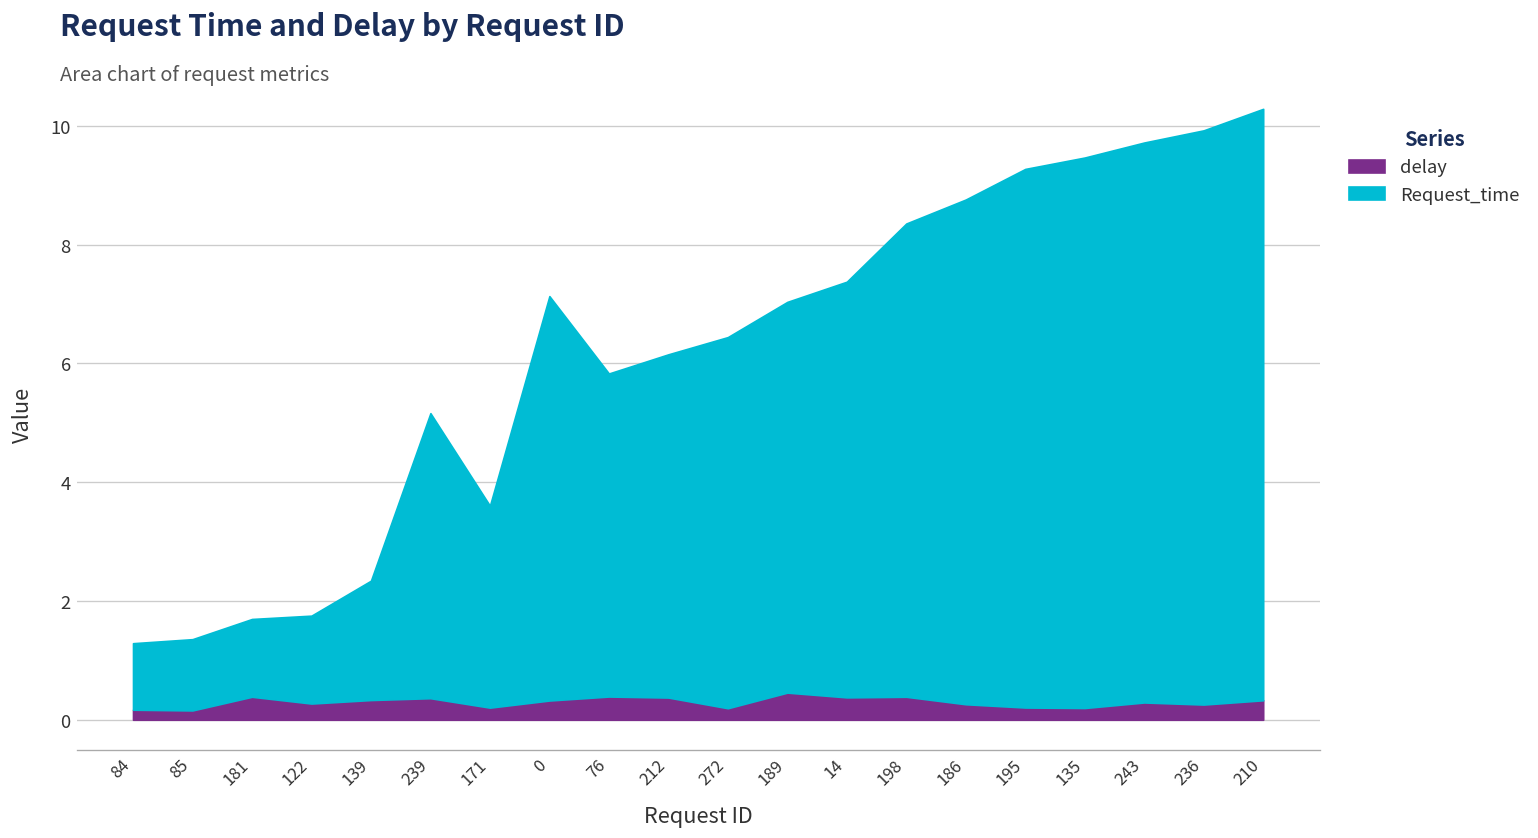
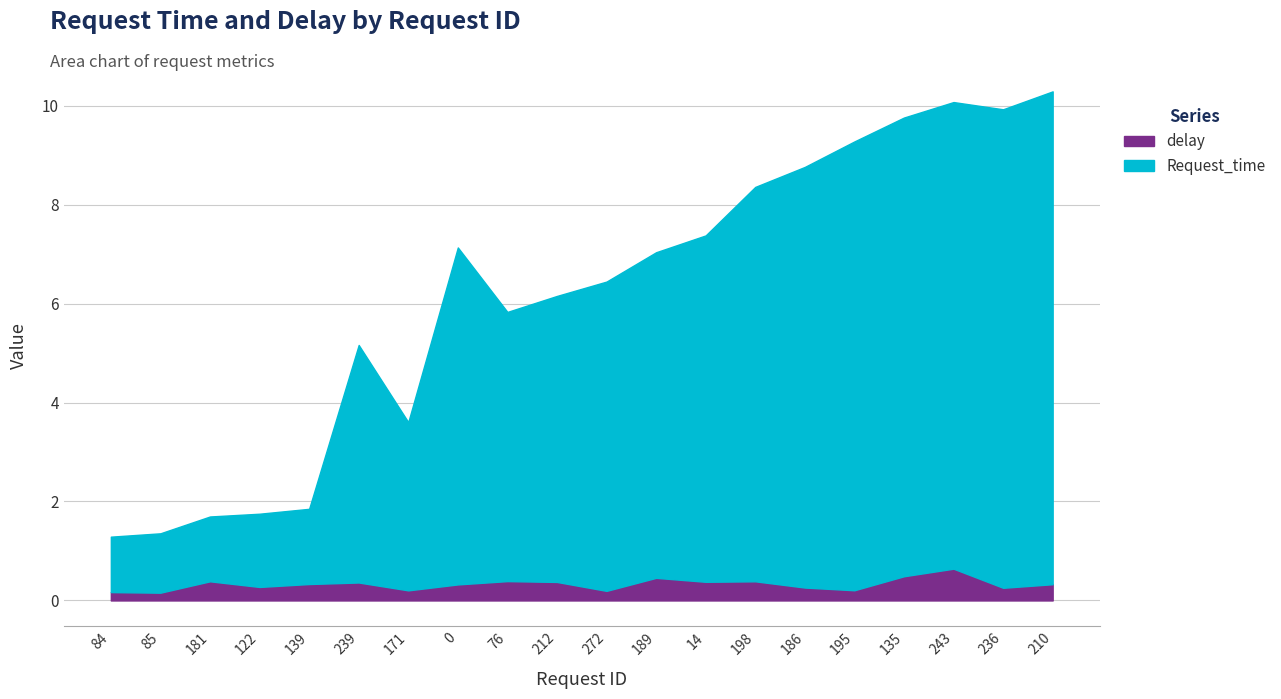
  {
    "delay": {
-     "135": 0.2,
-     "243": 0.3
+     "135": 0.5,
+     "243": 0.6
    },
    "Request_time": {
      "84": 1.1,
      "85": 1.2,
      "181": 1.3,
      "122": 1.5,
-     "139": 2.0,
+     "139": 1.5,
      "239": 4.8,
      "171": 3.4,
      "0": 6.8,
      "76": 5.4,
      "212": 5.8,
      "272": 6.3,
      "189": 6.6,
      "14": 7.0,
      "198": 8.0,
      "186": 8.5,
      "195": 9.1,
      "135": 9.3,
      "243": 9.4,
      "236": 9.7,
      "210": 10.0
    }
  }
